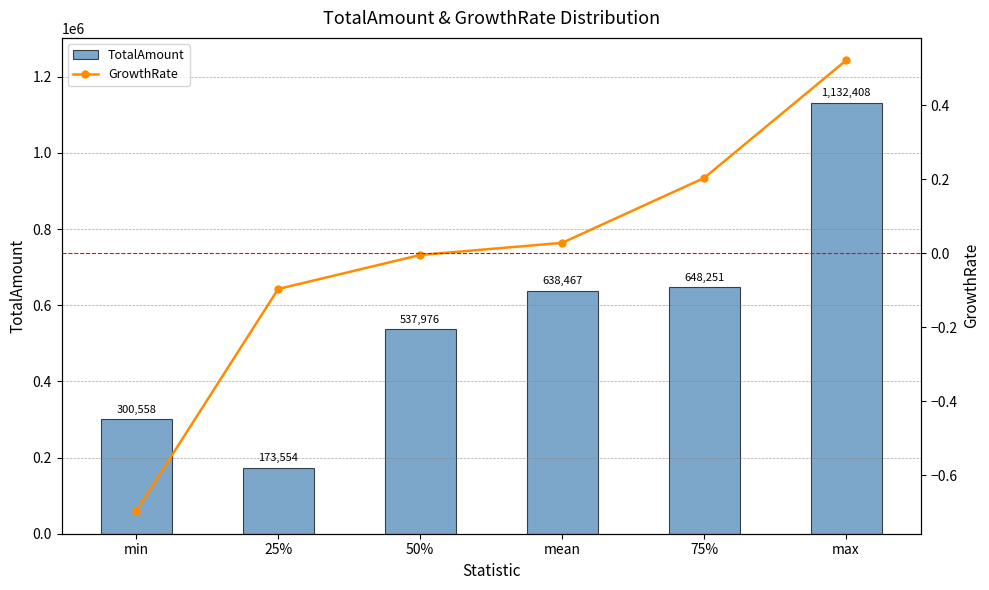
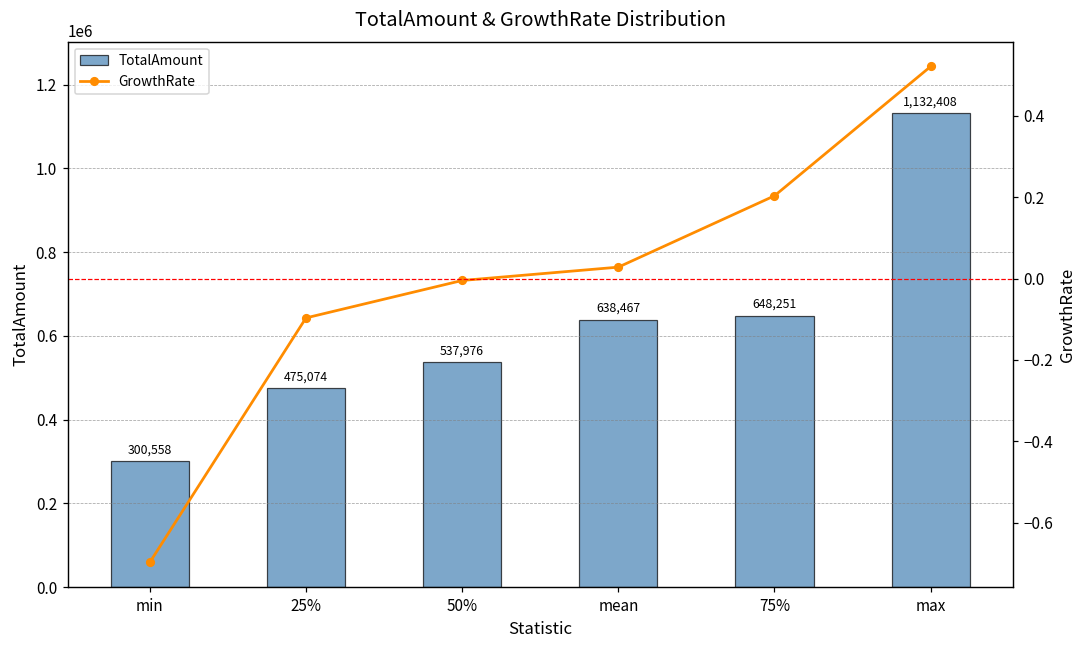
  {
    "TotalAmount": {
      "min": "300,558",
-     "25%": "173,554",
+     "25%": "475,074",
      "50%": "537,976",
      "mean": "638,467",
      "75%": "648,251",
      "max": "1,132,408"
    }
  }
